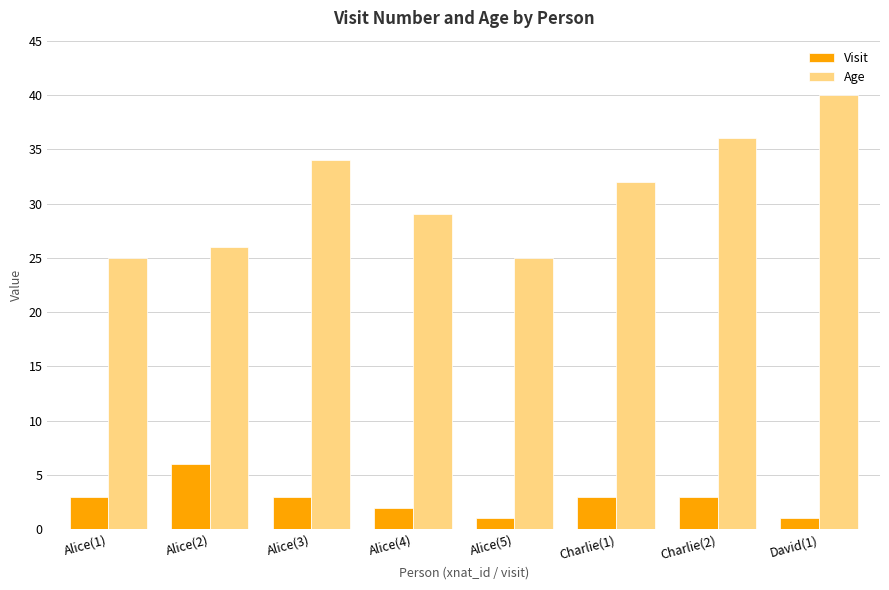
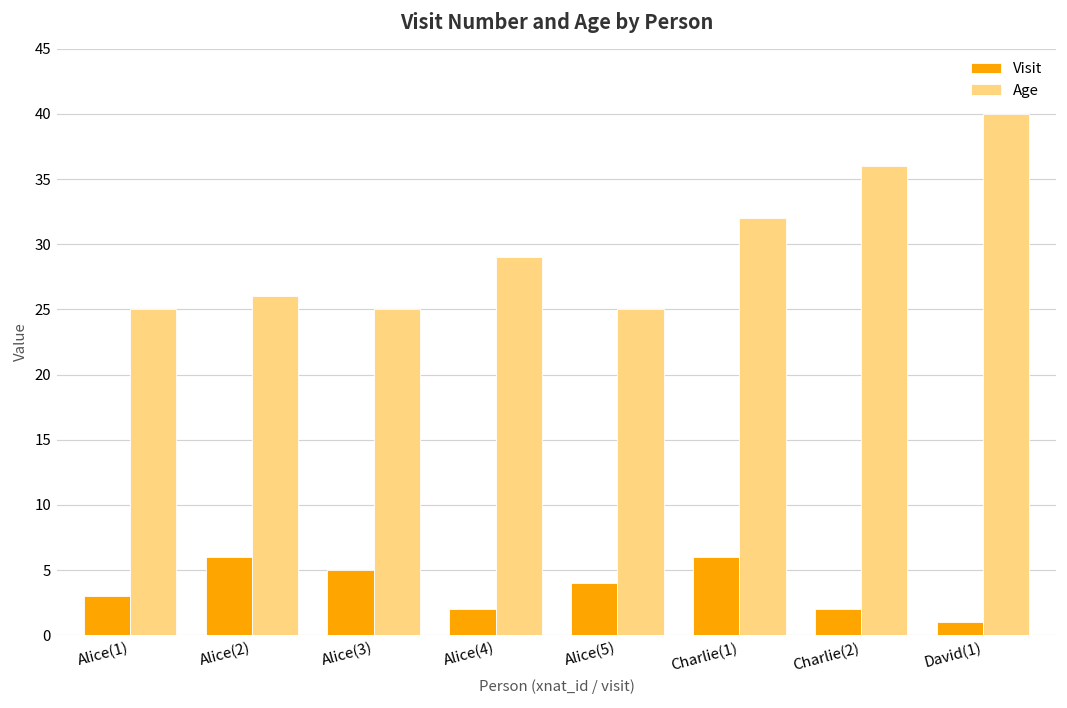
  {
    "Visit": {
      "Alice(1)": 3,
      "Alice(2)": 6,
-     "Alice(3)": 3,
+     "Alice(3)": 5,
      "Alice(4)": 2,
-     "Alice(5)": 1,
-     "Charlie(1)": 3,
-     "Charlie(2)": 3,
+     "Alice(5)": 4,
+     "Charlie(1)": 6,
+     "Charlie(2)": 2,
      "David(1)": 1
    },
    "Age": {
      "Alice(1)": 25,
      "Alice(2)": 26,
-     "Alice(3)": 34,
+     "Alice(3)": 25,
      "Alice(4)": 29,
      "Alice(5)": 25,
      "Charlie(1)": 32,
      "Charlie(2)": 36,
      "David(1)": 40
    }
  }
